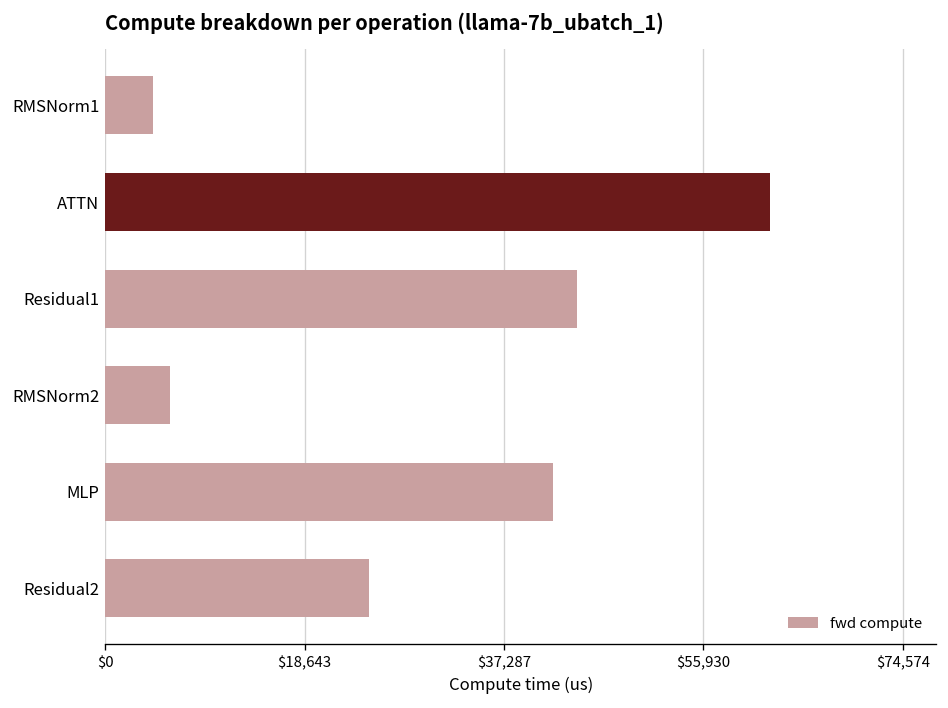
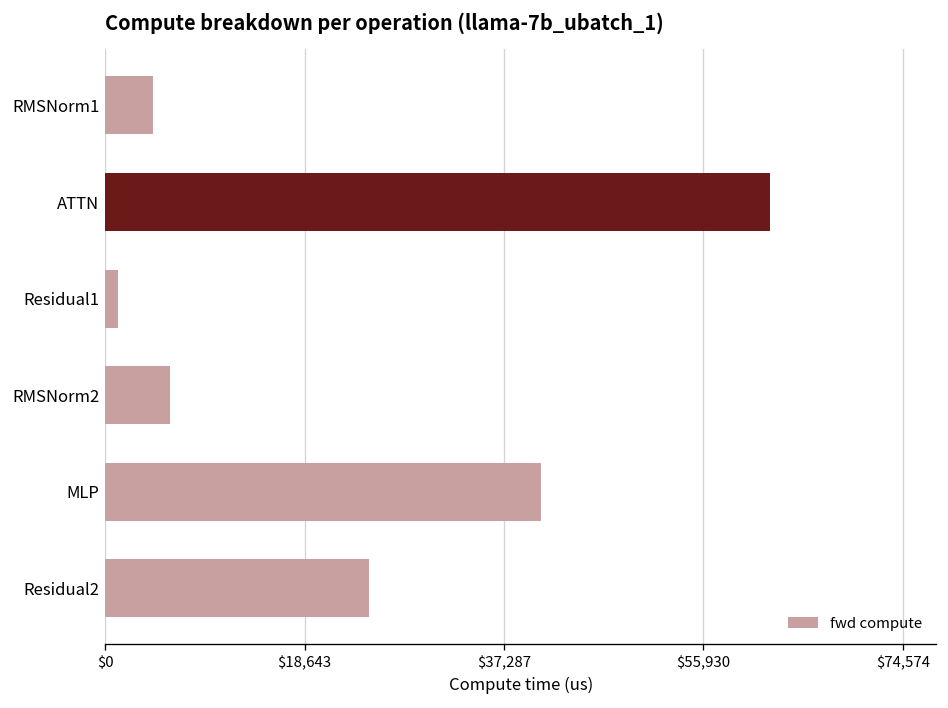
  {
    "RMSNorm1": "$4,000",
    "ATTN": "$62,000",
-   "Residual1": "$44,000",
+   "Residual1": "$1,000",
    "RMSNorm2": "$6,000",
-   "MLP": "$42,000",
+   "MLP": "$41,000",
    "Residual2": "$25,000"
  }
